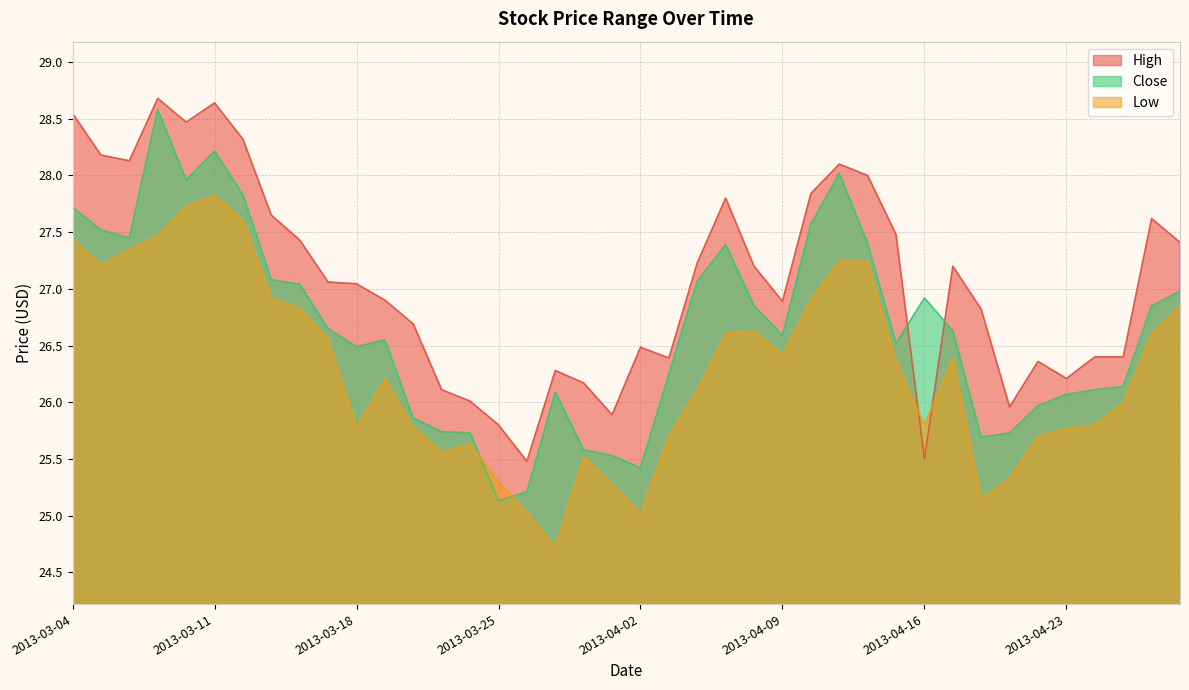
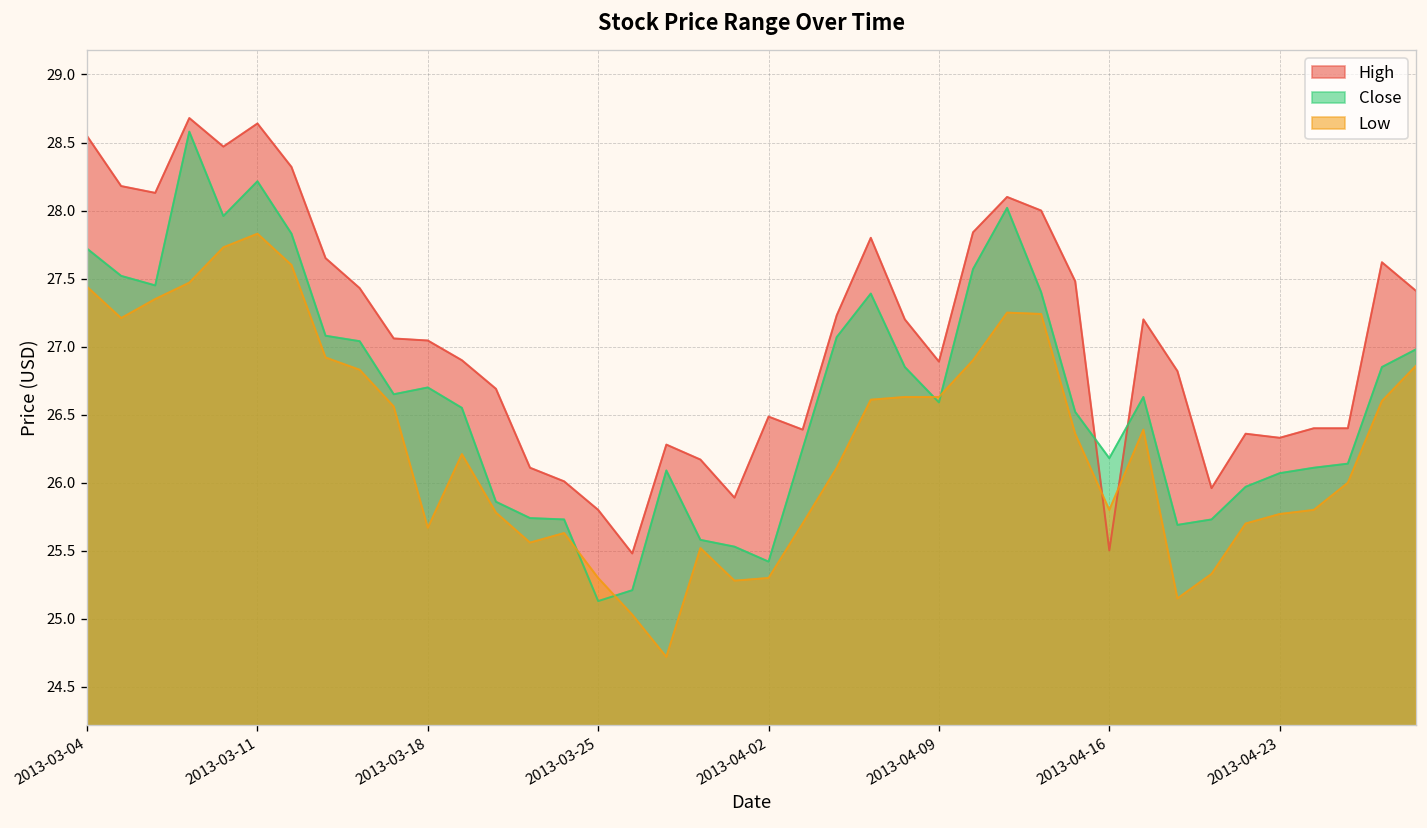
  {
    "High": {
      "2013-03-04": 28.55,
      "2013-03-11": 28.64,
      "2013-03-18": 27.04,
      "2013-03-25": 25.80,
      "2013-04-02": 26.49,
      "2013-04-09": 26.89,
      "2013-04-16": 25.50,
-     "2013-04-23": 26.21
+     "2013-04-23": 26.33
    },
    "Close": {
      "2013-03-04": 27.72,
      "2013-03-11": 28.22,
-     "2013-03-18": 26.49,
+     "2013-03-18": 26.70,
      "2013-03-25": 25.13,
      "2013-04-02": 25.42,
      "2013-04-09": 26.59,
-     "2013-04-16": 26.92,
+     "2013-04-16": 26.18,
      "2013-04-23": 26.07
    },
    "Low": {
      "2013-03-04": 27.44,
      "2013-03-11": 27.83,
-     "2013-03-18": 25.78,
+     "2013-03-18": 25.67,
      "2013-03-25": 25.30,
-     "2013-04-02": 25.02,
-     "2013-04-09": 26.42,
+     "2013-04-02": 25.30,
+     "2013-04-09": 26.63,
      "2013-04-16": 25.80,
      "2013-04-23": 25.77
    }
  }
